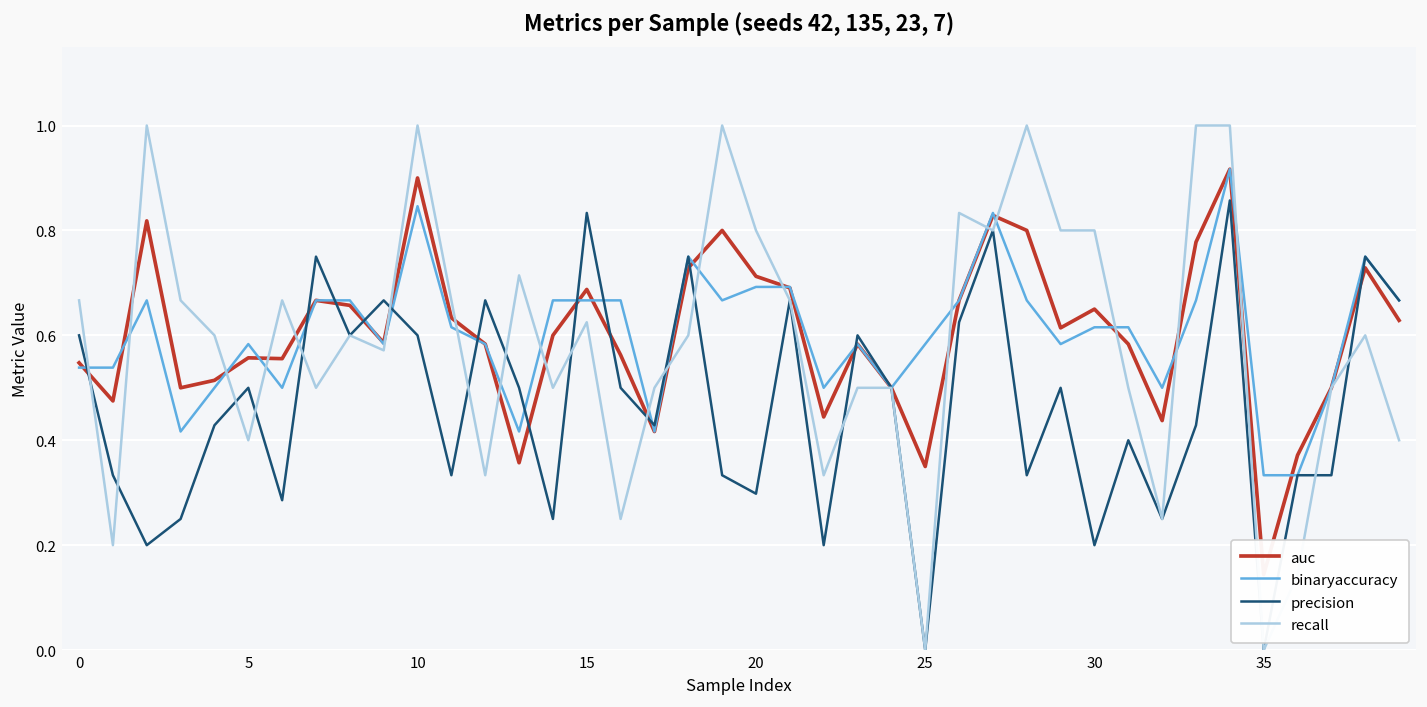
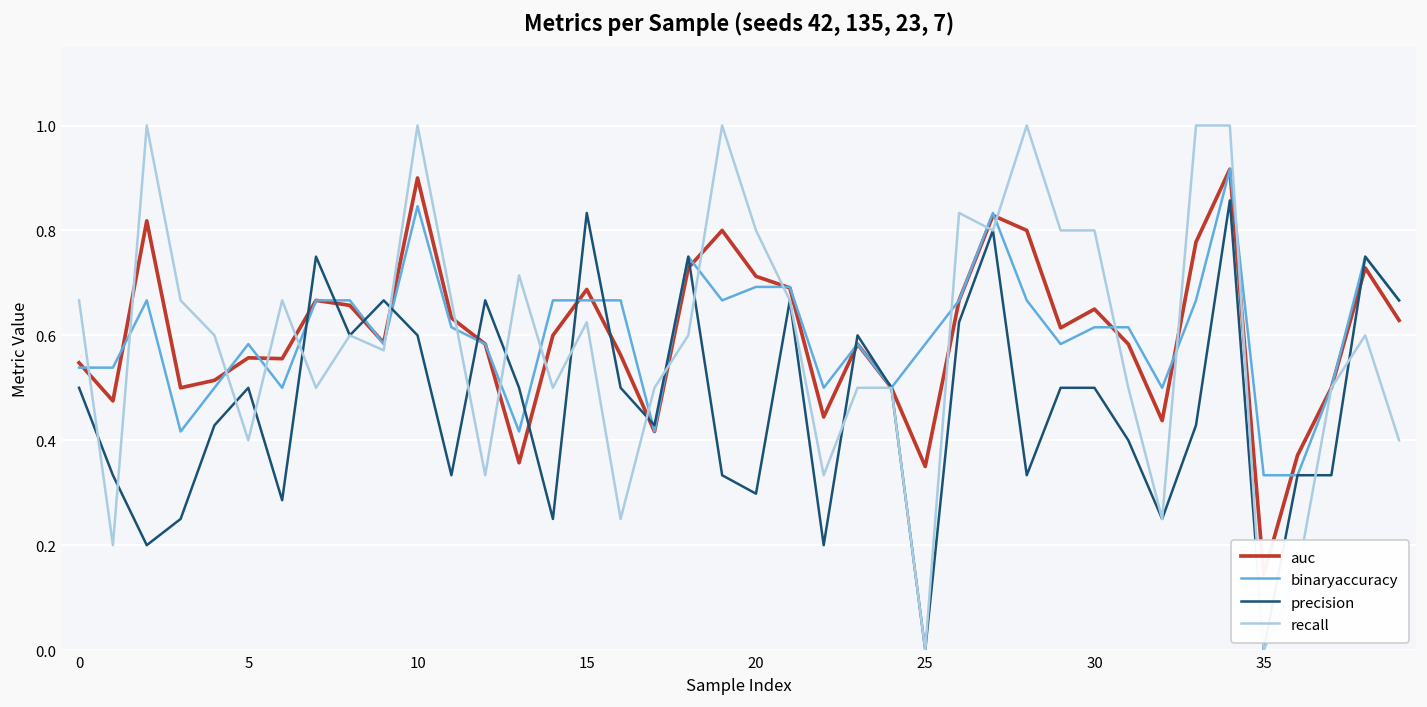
  {
    "auc": {
      "0": 0.55,
      "5": 0.56,
      "10": 0.9,
      "15": 0.69,
      "20": 0.71,
      "25": 0.35,
      "30": 0.65
    },
    "binaryaccuracy": {
      "0": 0.54,
      "5": 0.58,
      "10": 0.85,
      "15": 0.67,
      "20": 0.69,
      "25": 0.58,
      "30": 0.62,
      "35": 0.33
    },
    "precision": {
-     "0": 0.6,
+     "0": 0.5,
      "5": 0.5,
      "10": 0.6,
      "15": 0.83,
      "20": 0.3,
-     "30": 0.2
+     "30": 0.5
    },
    "recall": {
      "0": 0.67,
      "5": 0.4,
      "10": 1.0,
      "15": 0.63,
      "20": 0.8,
      "30": 0.8
    }
  }
